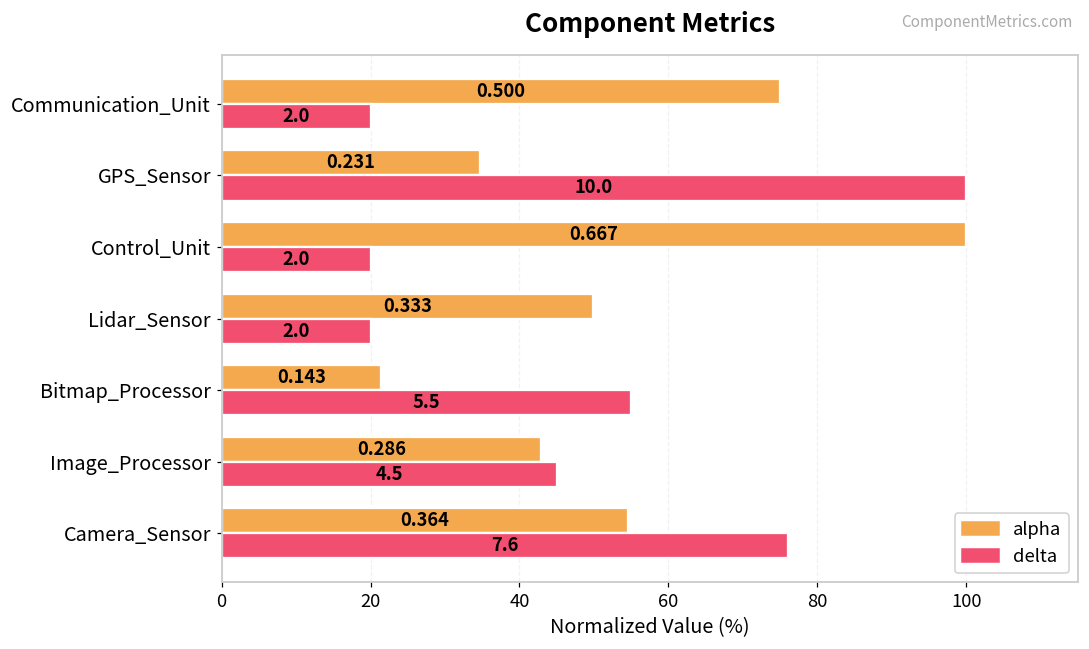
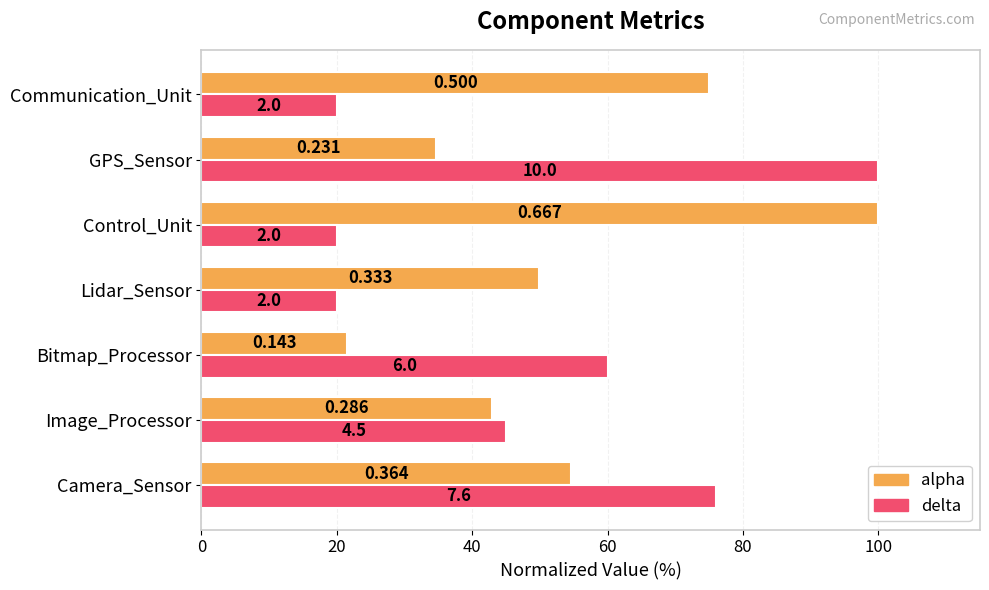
  {
    "delta": {
-     "Bitmap_Processor": 5.5
+     "Bitmap_Processor": 6.0
    }
  }
